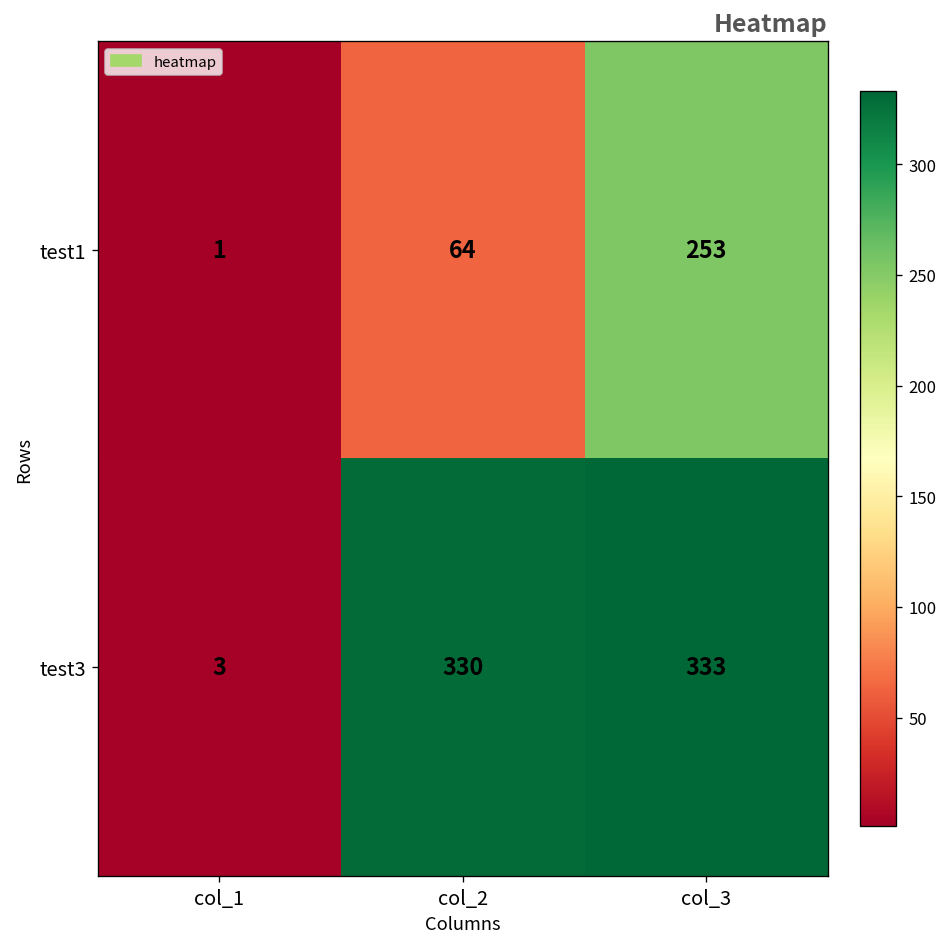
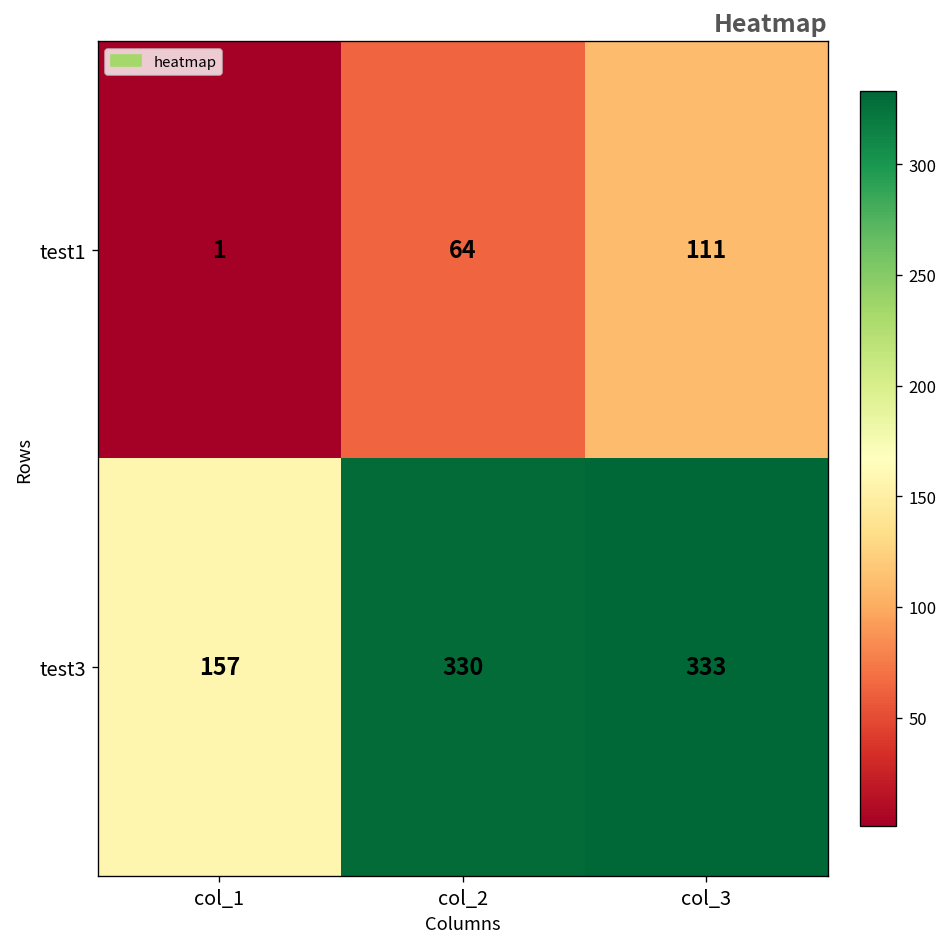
  {
    "test1": {
      "col_1": 1,
      "col_2": 64,
-     "col_3": 253
+     "col_3": 111
    },
    "test3": {
-     "col_1": 3,
+     "col_1": 157,
      "col_2": 330,
      "col_3": 333
    }
  }
